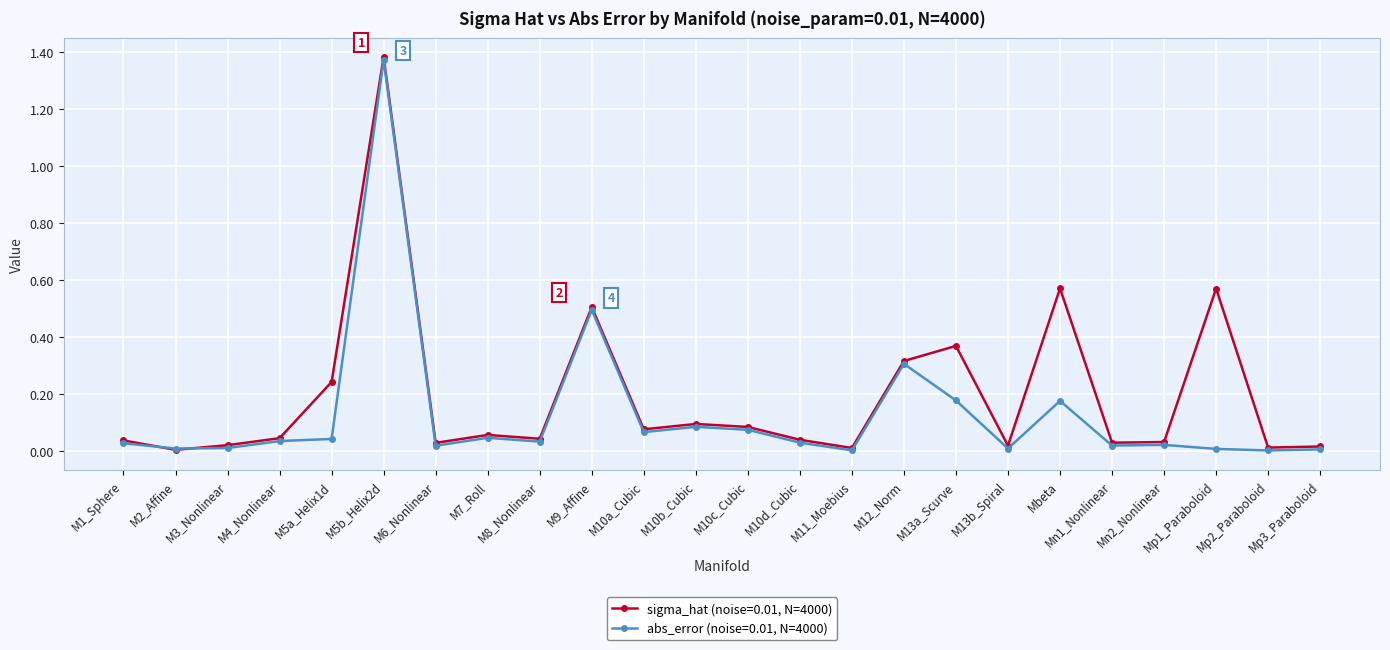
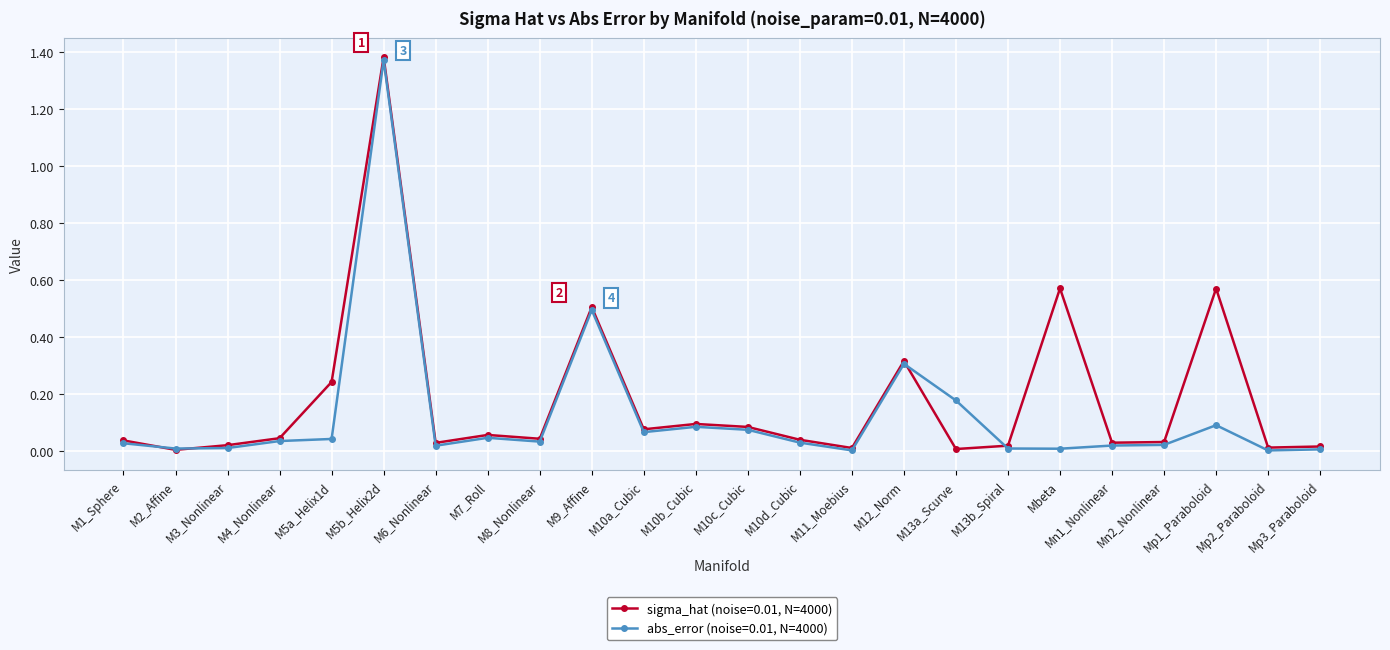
  {
    "sigma_hat (noise=0.01, N=4000)": {
      "M1_Sphere": 0.04,
      "M3_Nonlinear": 0.02,
      "M4_Nonlinear": 0.04,
      "M5a_Helix1d": 0.24,
      "M6_Nonlinear": 0.03,
      "M7_Roll": 0.06,
      "M8_Nonlinear": 0.04,
      "M10a_Cubic": 0.07,
      "M10b_Cubic": 0.09,
      "M10c_Cubic": 0.08,
      "M10d_Cubic": 0.04,
      "M12_Norm": 0.31,
-     "M13a_Scurve": 0.37,
+     "M13a_Scurve": 0.01,
      "M13b_Spiral": 0.02,
      "Mbeta": 0.57,
      "Mn1_Nonlinear": 0.03,
      "Mn2_Nonlinear": 0.03,
      "Mp1_Paraboloid": 0.57,
      "Mp2_Paraboloid": 0.01,
      "Mp3_Paraboloid": 0.01
    },
    "abs_error (noise=0.01, N=4000)": {
      "M1_Sphere": 0.03,
      "M3_Nonlinear": 0.01,
      "M4_Nonlinear": 0.03,
      "M5a_Helix1d": 0.04,
      "M6_Nonlinear": 0.02,
      "M7_Roll": 0.05,
      "M8_Nonlinear": 0.03,
      "M9_Affine": 0.49,
      "M10a_Cubic": 0.06,
      "M10b_Cubic": 0.08,
      "M10c_Cubic": 0.07,
      "M10d_Cubic": 0.03,
      "M12_Norm": 0.30,
      "M13a_Scurve": 0.18,
      "M13b_Spiral": 0.01,
-     "Mbeta": 0.17,
+     "Mbeta": 0.01,
      "Mn1_Nonlinear": 0.02,
      "Mn2_Nonlinear": 0.02,
-     "Mp1_Paraboloid": 0.01,
+     "Mp1_Paraboloid": 0.09,
      "Mp2_Paraboloid": 0.00,
      "Mp3_Paraboloid": 0.00
    }
  }
